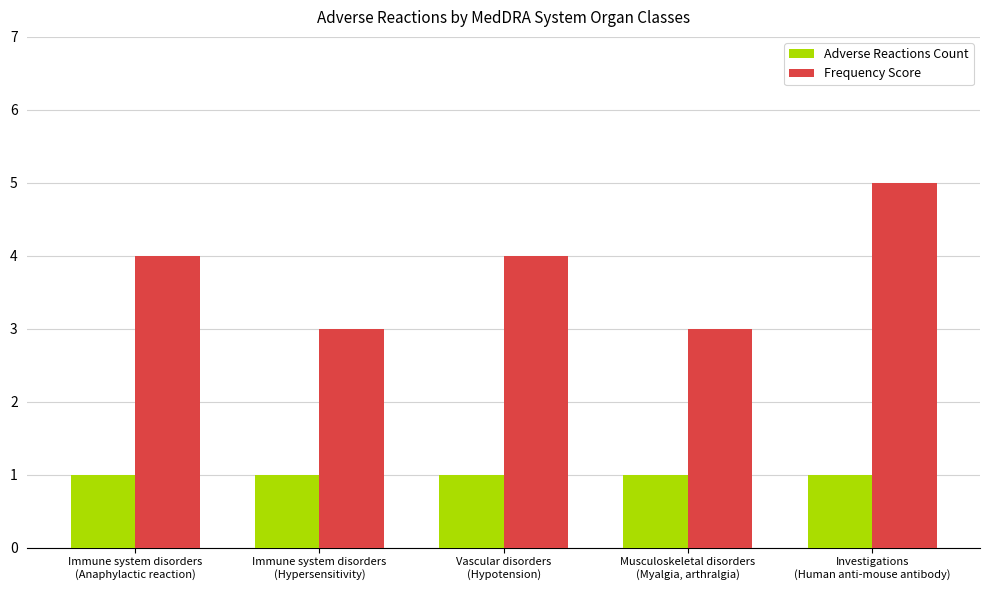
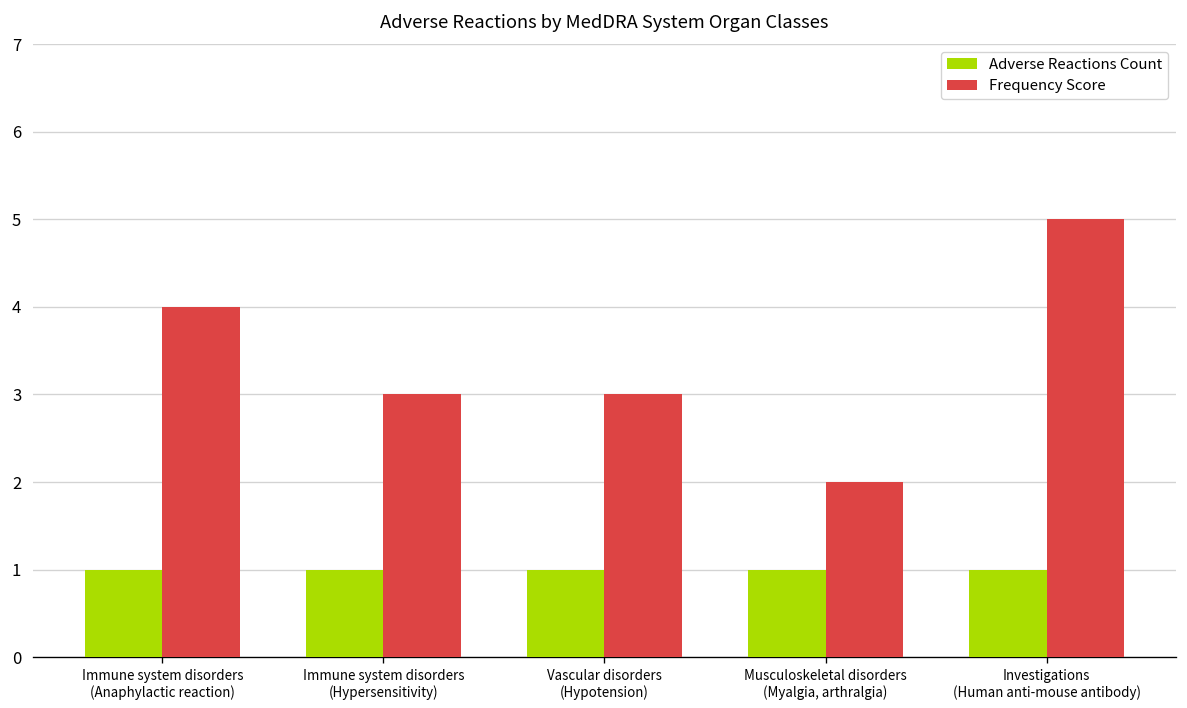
  {
    "Adverse Reactions Count": {
      "Immune system disorders (Anaphylactic reaction)": 1,
      "Immune system disorders (Hypersensitivity)": 1,
      "Vascular disorders (Hypotension)": 1,
      "Musculoskeletal disorders (Myalgia, arthralgia)": 1,
      "Investigations (Human anti-mouse antibody)": 1
    },
    "Frequency Score": {
      "Immune system disorders (Anaphylactic reaction)": 4,
      "Immune system disorders (Hypersensitivity)": 3,
-     "Vascular disorders (Hypotension)": 4,
-     "Musculoskeletal disorders (Myalgia, arthralgia)": 3,
+     "Vascular disorders (Hypotension)": 3,
+     "Musculoskeletal disorders (Myalgia, arthralgia)": 2,
      "Investigations (Human anti-mouse antibody)": 5
    }
  }
